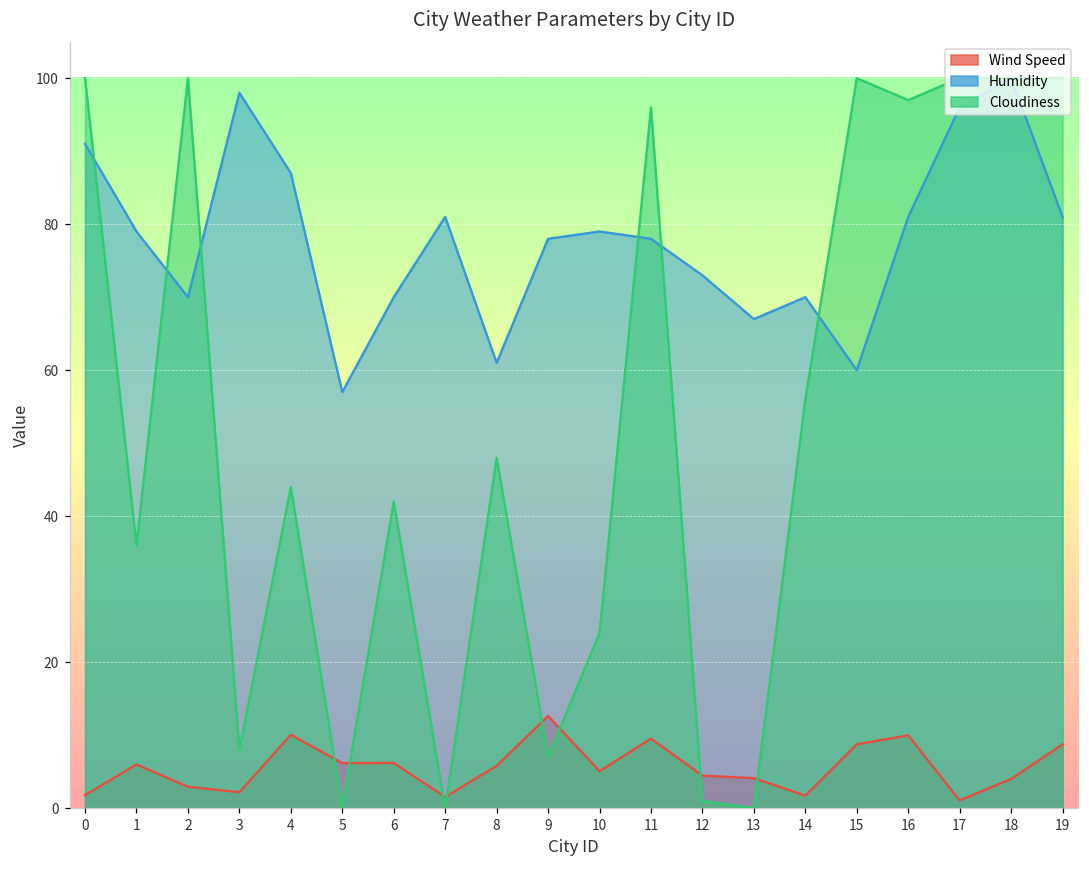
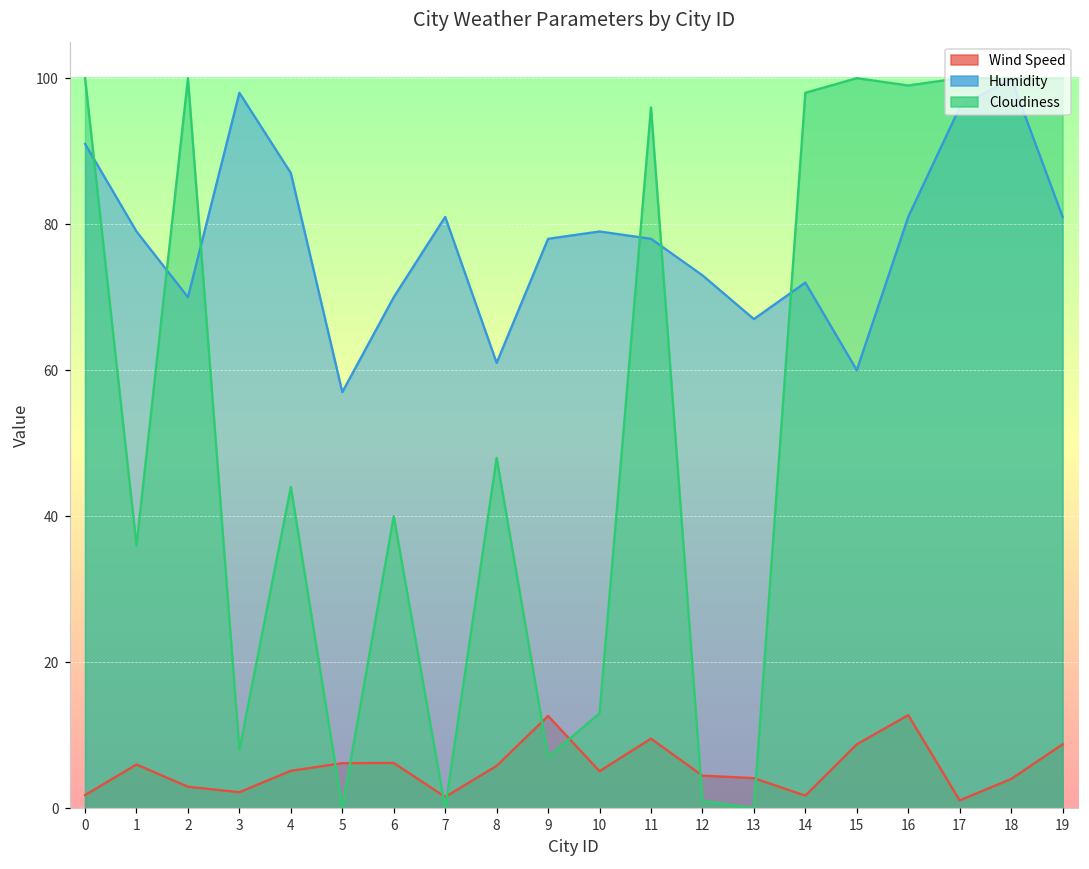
  {
    "Wind Speed": {
      "0": 2,
      "1": 6,
      "2": 3,
      "3": 2,
-     "4": 10,
+     "4": 5,
      "5": 6,
      "6": 6,
      "7": 2,
      "8": 6,
      "9": 13,
      "10": 5,
      "11": 10,
      "12": 4,
      "13": 4,
      "14": 2,
      "15": 9,
-     "16": 10,
+     "16": 13,
      "17": 1,
      "18": 4,
      "19": 9
    },
    "Humidity": {
      "0": 91,
      "1": 79,
      "2": 70,
      "3": 98,
      "4": 87,
      "5": 57,
      "6": 70,
      "7": 81,
      "8": 61,
      "9": 78,
      "10": 79,
      "11": 78,
      "12": 73,
      "13": 67,
-     "14": 70,
+     "14": 72,
      "15": 60,
      "16": 81,
      "19": 81
    },
    "Cloudiness": {
      "0": 100,
      "1": 36,
      "2": 100,
      "3": 8,
      "4": 44,
      "5": 0,
-     "6": 42,
+     "6": 40,
      "7": 0,
      "8": 48,
      "9": 7,
-     "10": 24,
+     "10": 13,
      "11": 96,
      "12": 1,
      "13": 0,
-     "14": 56,
+     "14": 98,
      "15": 100,
-     "16": 97
+     "16": 99
    }
  }
